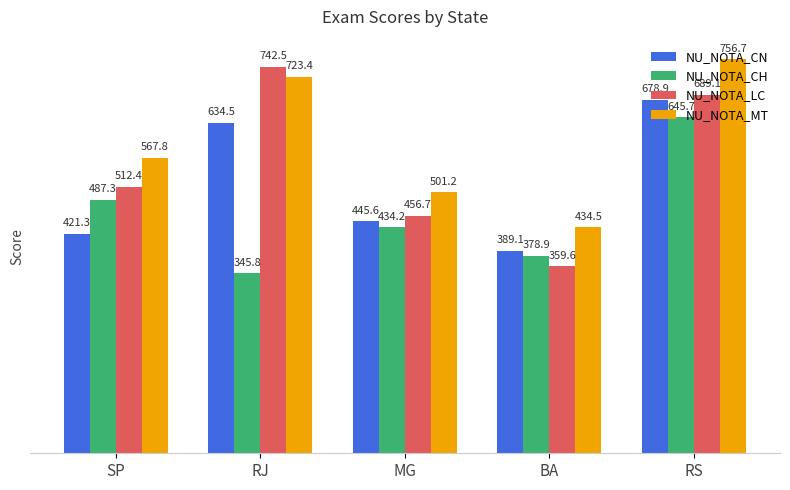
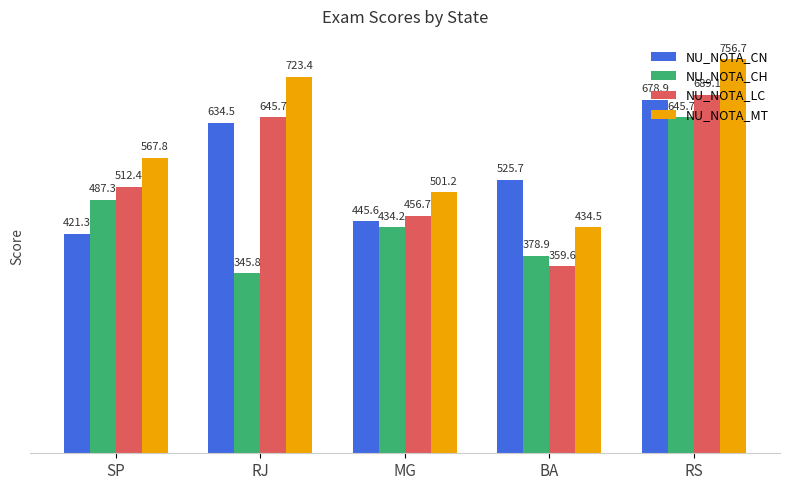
  {
    "NU_NOTA_CN": {
      "SP": 421.3,
      "RJ": 634.5,
      "MG": 445.6,
-     "BA": 389.1,
+     "BA": 525.7,
      "RS": 678.9
    },
    "NU_NOTA_CH": {
      "SP": 487.3,
      "RJ": 345.8,
      "MG": 434.2,
      "BA": 378.9,
      "RS": 645.7
    },
    "NU_NOTA_LC": {
      "SP": 512.4,
-     "RJ": 742.5,
+     "RJ": 645.7,
      "MG": 456.7,
      "BA": 359.6,
      "RS": 689.1
    },
    "NU_NOTA_MT": {
      "SP": 567.8,
      "RJ": 723.4,
      "MG": 501.2,
      "BA": 434.5,
      "RS": 756.7
    }
  }
